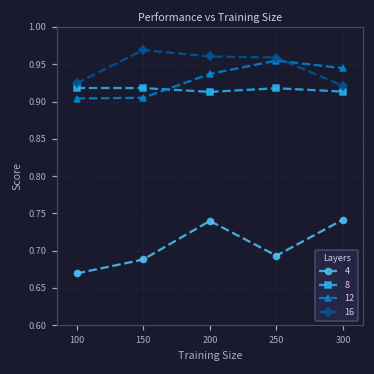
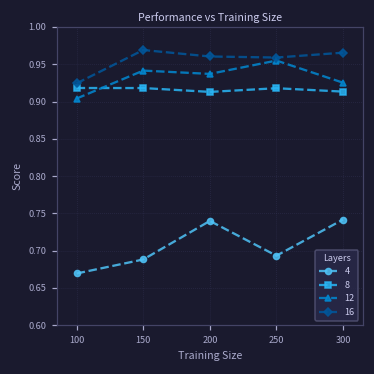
  {
    "12": {
      "100": 0.90,
-     "150": 0.90,
+     "150": 0.94,
      "200": 0.94,
      "250": 0.95,
-     "300": 0.94
+     "300": 0.93
    },
    "16": {
      "100": 0.92,
      "150": 0.97,
      "200": 0.96,
      "250": 0.96,
-     "300": 0.92
+     "300": 0.97
    }
  }
